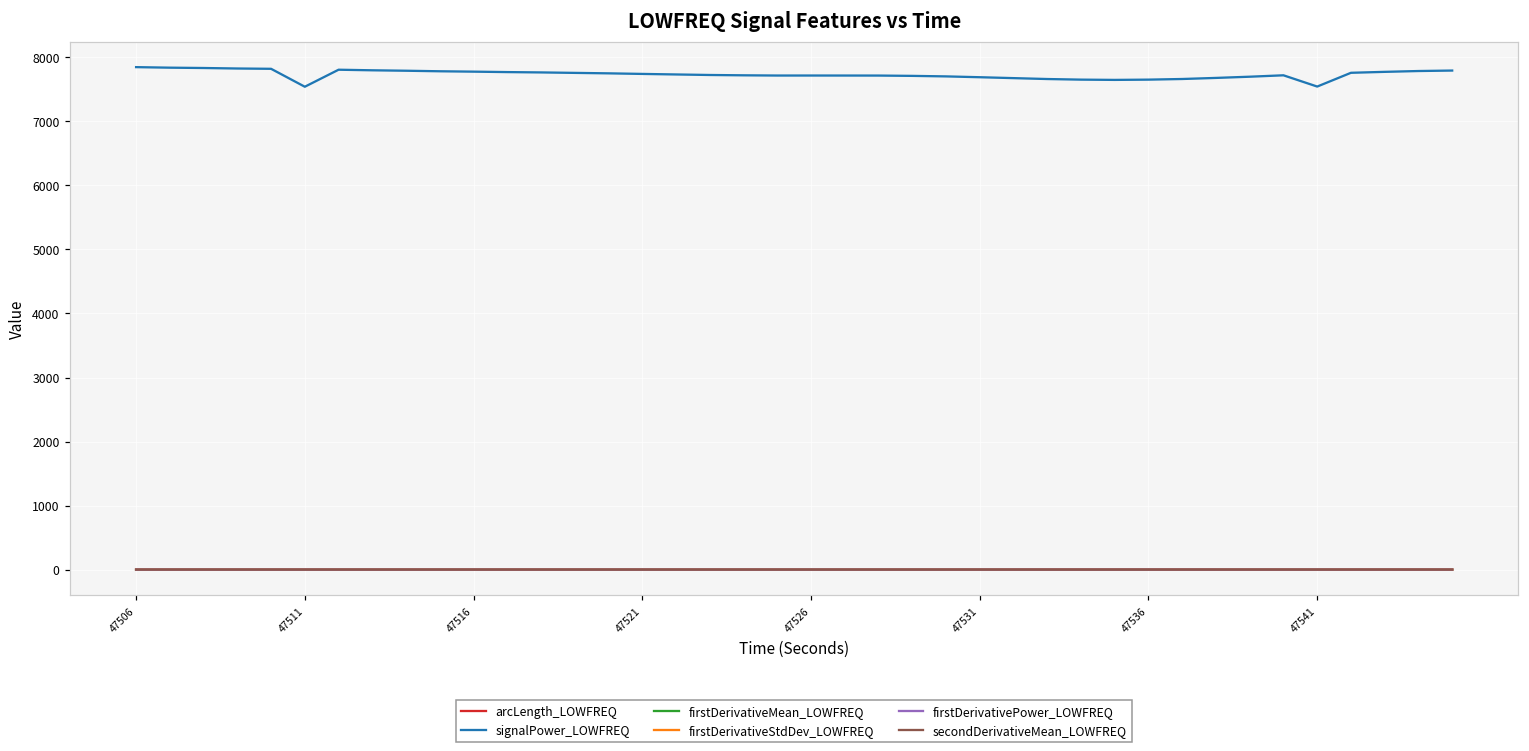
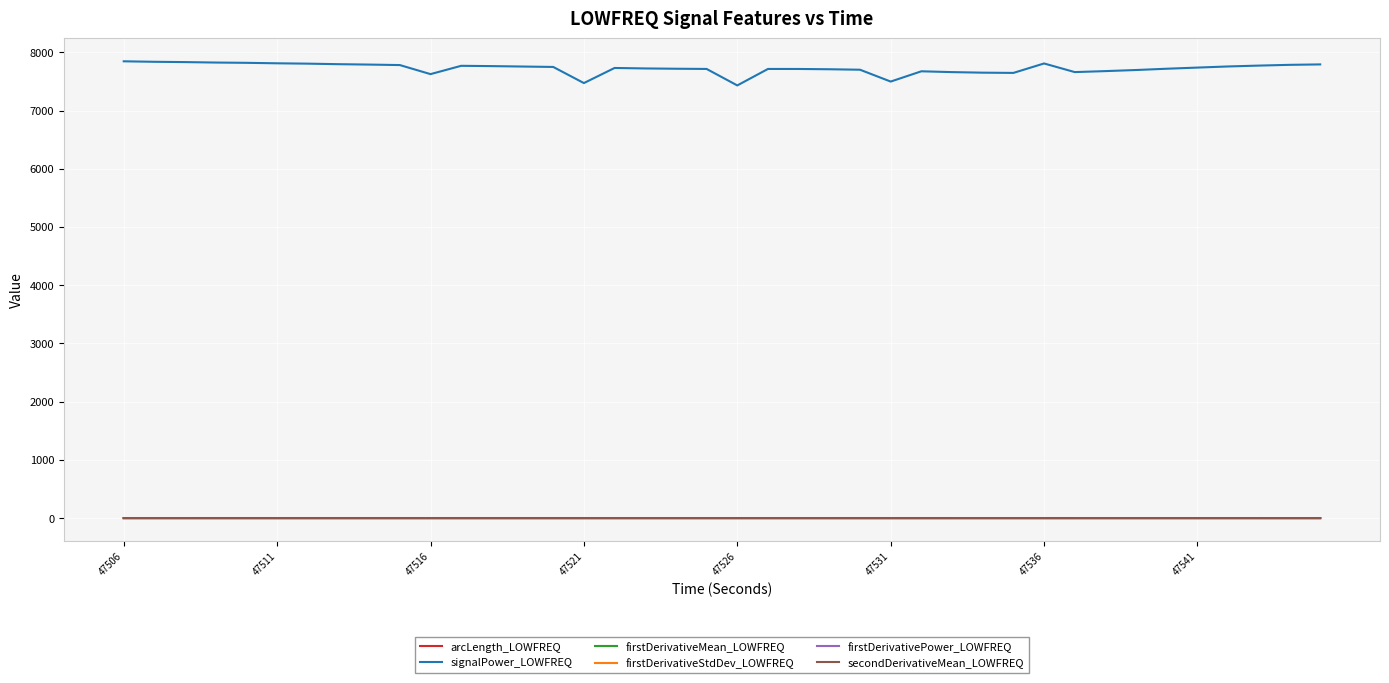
  {
    "secondDerivativeMean_LOWFREQ": {
      "47506": 0,
      "47511": 0,
      "47516": 0,
      "47521": 0,
      "47526": 0,
      "47531": 0,
      "47536": 0,
      "47541": 0
    },
    "signalPower_LOWFREQ": {
      "47506": 7800,
-     "47511": 7500,
-     "47516": 7800,
-     "47521": 7700,
-     "47526": 7700,
-     "47531": 7700,
-     "47536": 7700,
-     "47541": 7500
+     "47511": 7800,
+     "47516": 7600,
+     "47521": 7500,
+     "47526": 7400,
+     "47531": 7500,
+     "47536": 7800,
+     "47541": 7700
    }
  }
